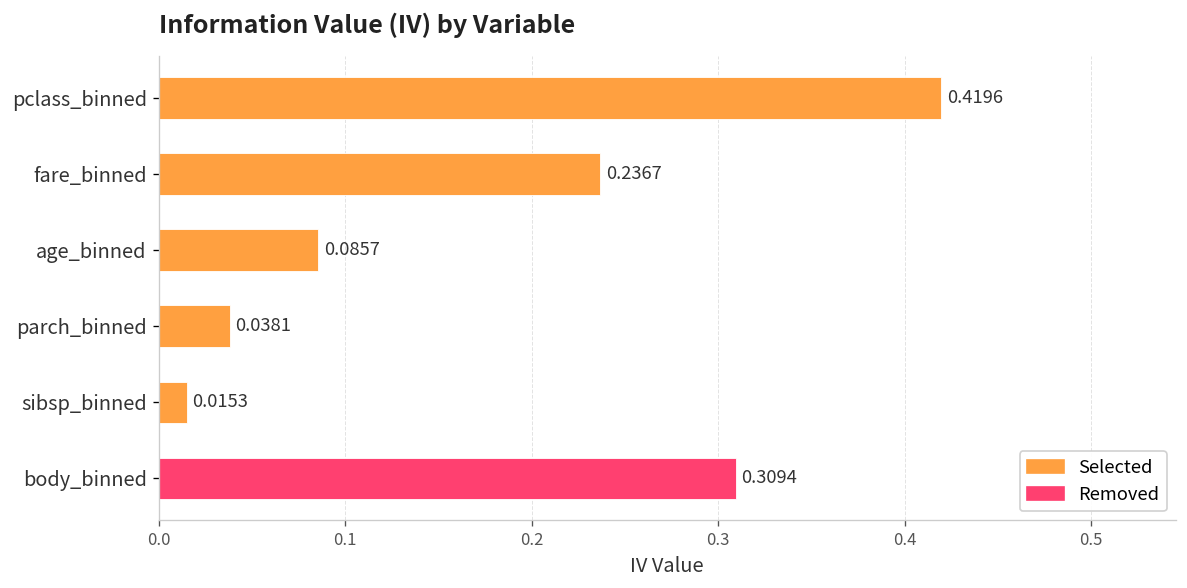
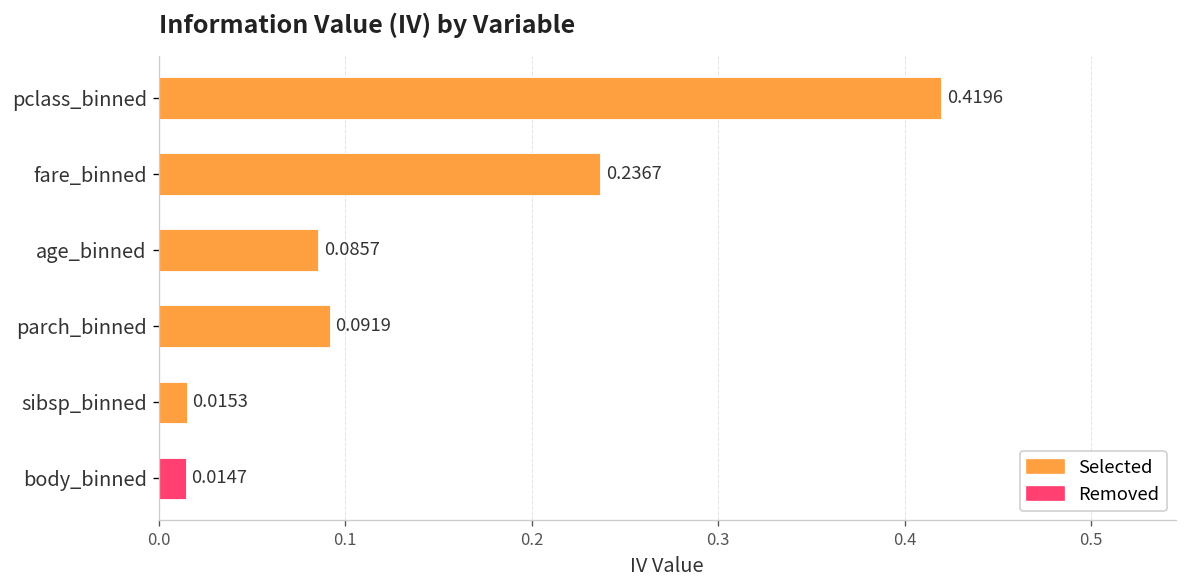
  {
    "pclass_binned": 0.4196,
    "fare_binned": 0.2367,
    "age_binned": 0.0857,
-   "parch_binned": 0.0381,
+   "parch_binned": 0.0919,
    "sibsp_binned": 0.0153,
-   "body_binned": 0.3094
+   "body_binned": 0.0147
  }
